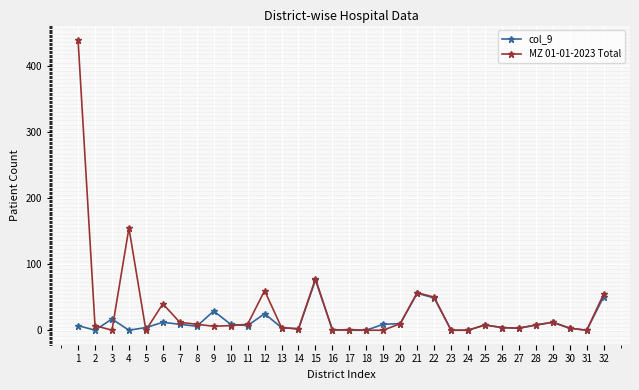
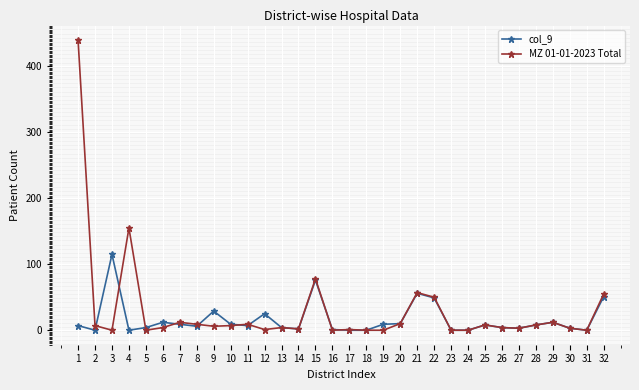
  {
    "col_9": {
      "1": 10,
      "2": 0,
-     "3": 20,
+     "3": 120,
      "4": 0,
      "5": 0,
      "6": 10,
      "9": 30,
      "12": 30,
      "19": 10,
      "32": 50
    },
    "MZ 01-01-2023 Total": {
      "1": 440,
      "2": 10,
      "3": 0,
      "4": 160,
      "5": 0,
-     "6": 40,
+     "6": 0,
      "9": 10,
-     "12": 60,
+     "12": 0,
      "19": 0,
      "32": 60
    }
  }
